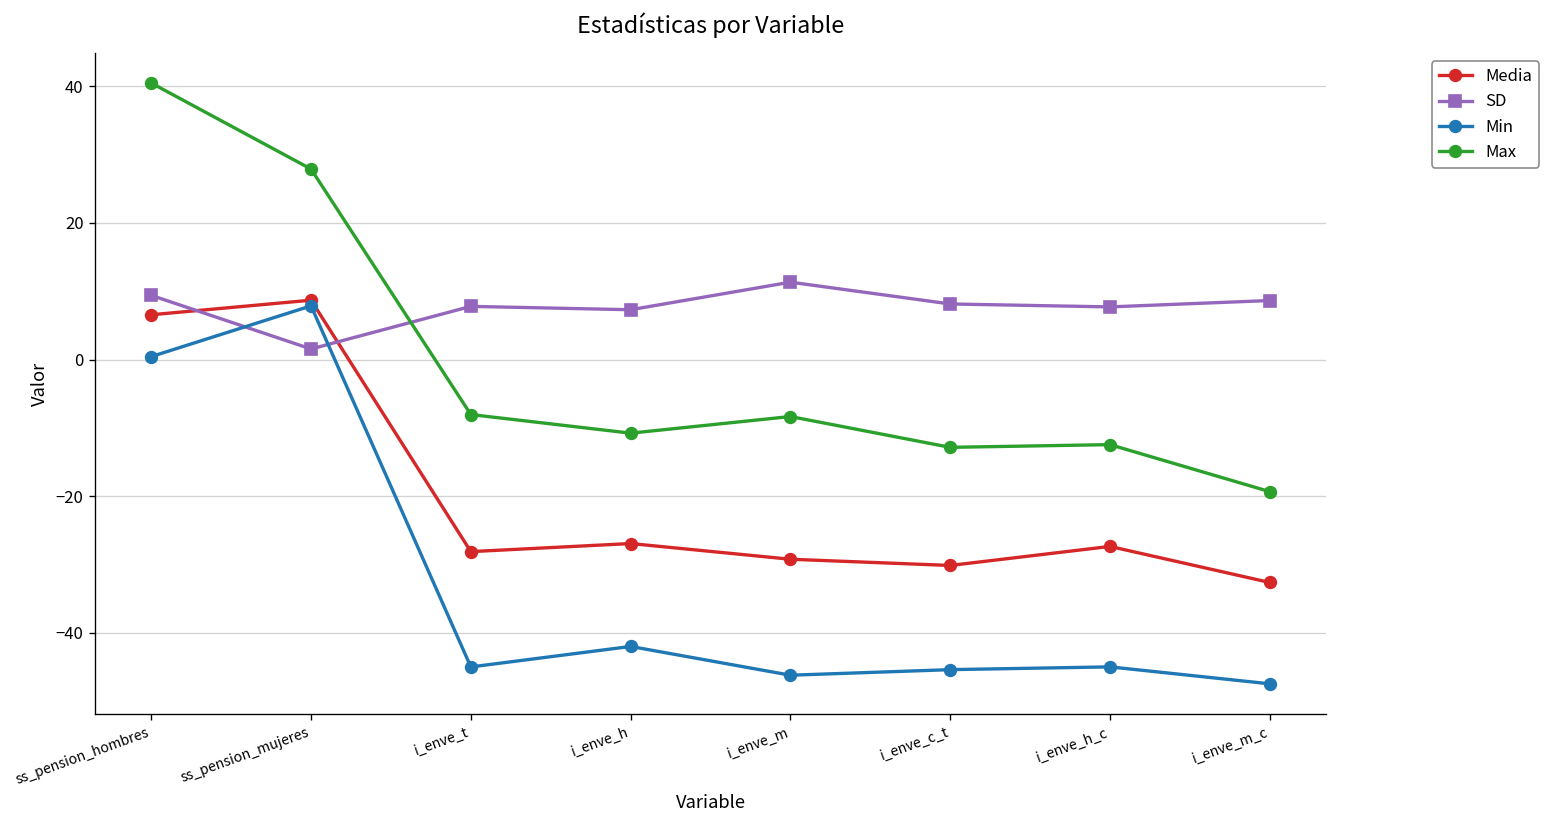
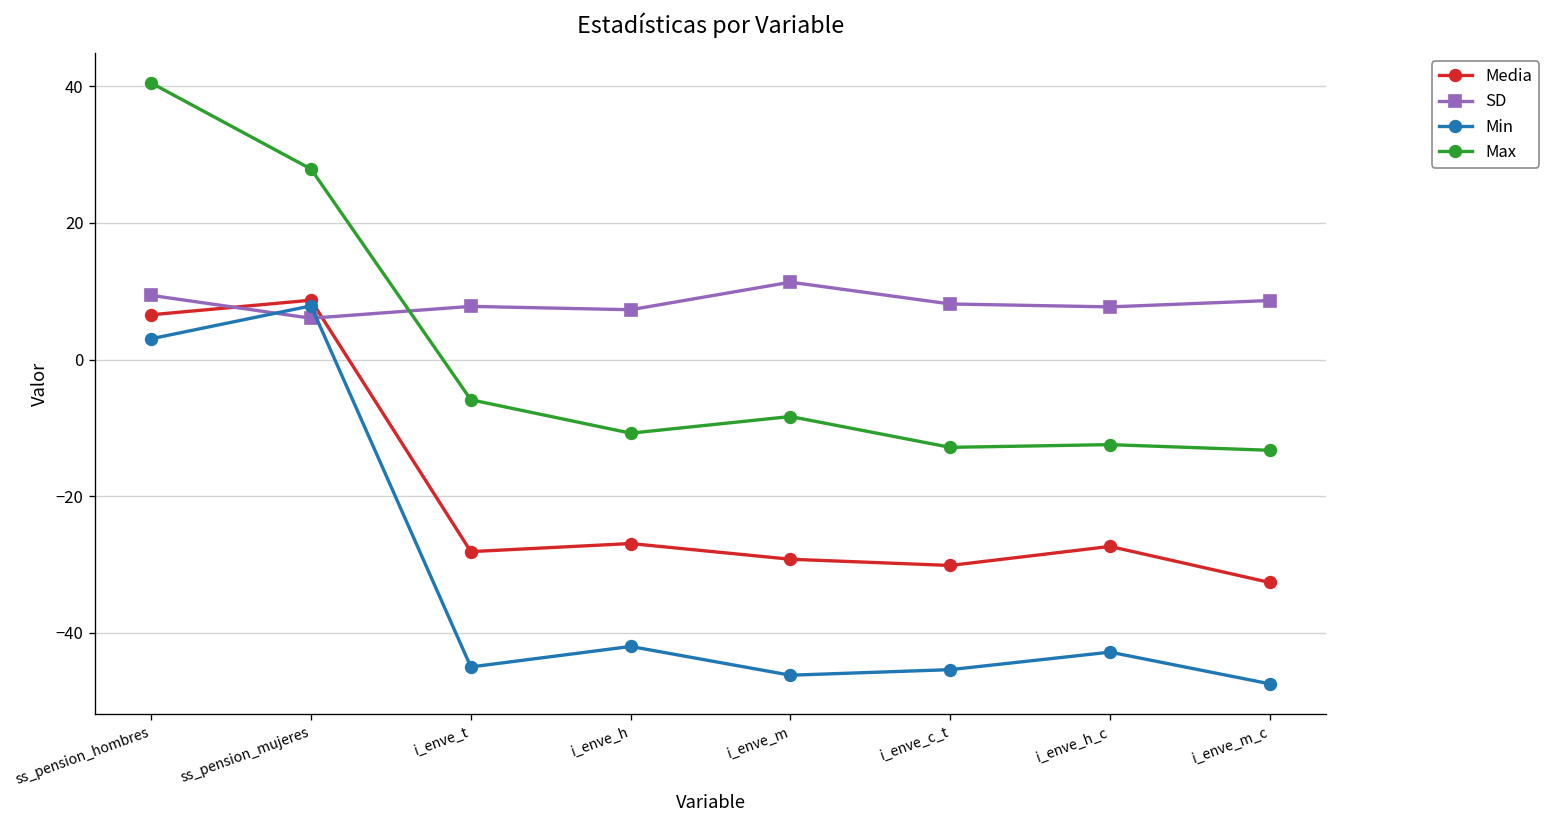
  {
    "Media": {
      "ss_pension_hombres": 7,
      "ss_pension_mujeres": 9,
      "i_enve_t": -28,
      "i_enve_h": -27,
      "i_enve_m": -29,
      "i_enve_c_t": -30,
      "i_enve_h_c": -27,
      "i_enve_m_c": -33
    },
    "SD": {
      "ss_pension_hombres": 9,
-     "ss_pension_mujeres": 2,
+     "ss_pension_mujeres": 6,
      "i_enve_t": 8,
      "i_enve_h": 7,
      "i_enve_m": 11,
      "i_enve_c_t": 8,
      "i_enve_h_c": 8,
      "i_enve_m_c": 9
    },
    "Min": {
-     "ss_pension_hombres": 0,
+     "ss_pension_hombres": 3,
      "ss_pension_mujeres": 8,
      "i_enve_t": -45,
      "i_enve_h": -42,
      "i_enve_m": -46,
      "i_enve_c_t": -45,
-     "i_enve_h_c": -45,
+     "i_enve_h_c": -43,
      "i_enve_m_c": -48
    },
    "Max": {
      "ss_pension_hombres": 41,
      "ss_pension_mujeres": 28,
-     "i_enve_t": -8,
+     "i_enve_t": -6,
      "i_enve_h": -11,
      "i_enve_m": -8,
      "i_enve_c_t": -13,
      "i_enve_h_c": -12,
-     "i_enve_m_c": -19
+     "i_enve_m_c": -13
    }
  }
